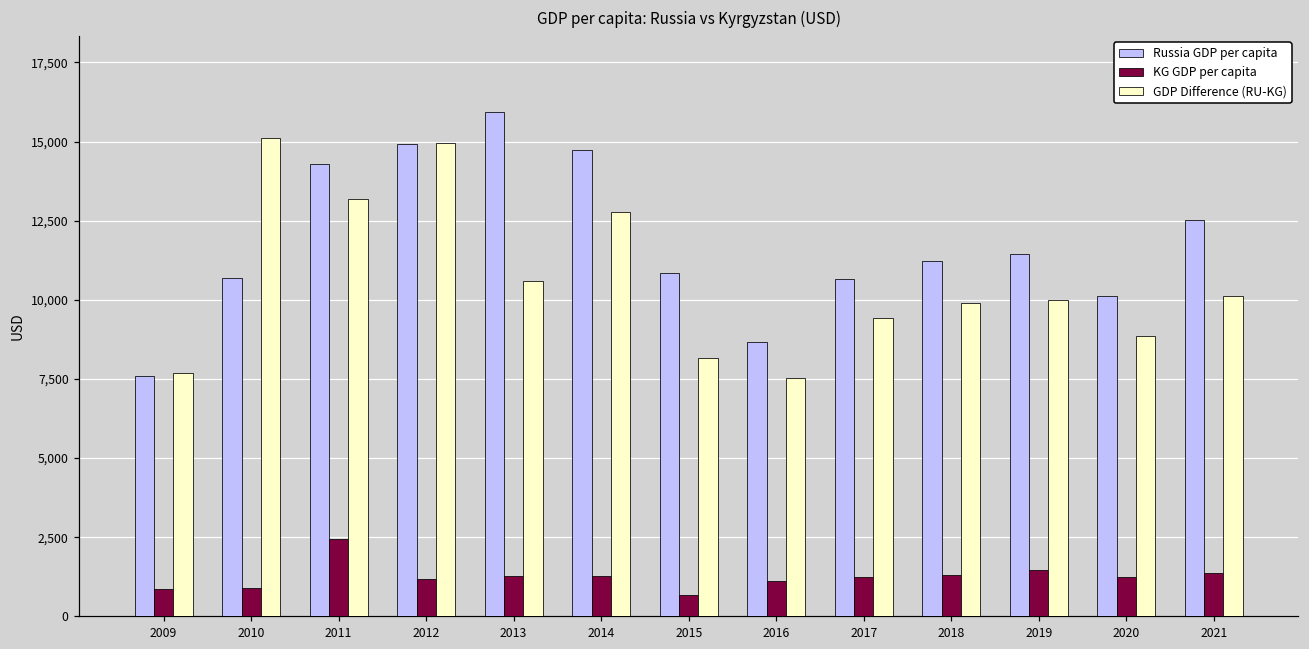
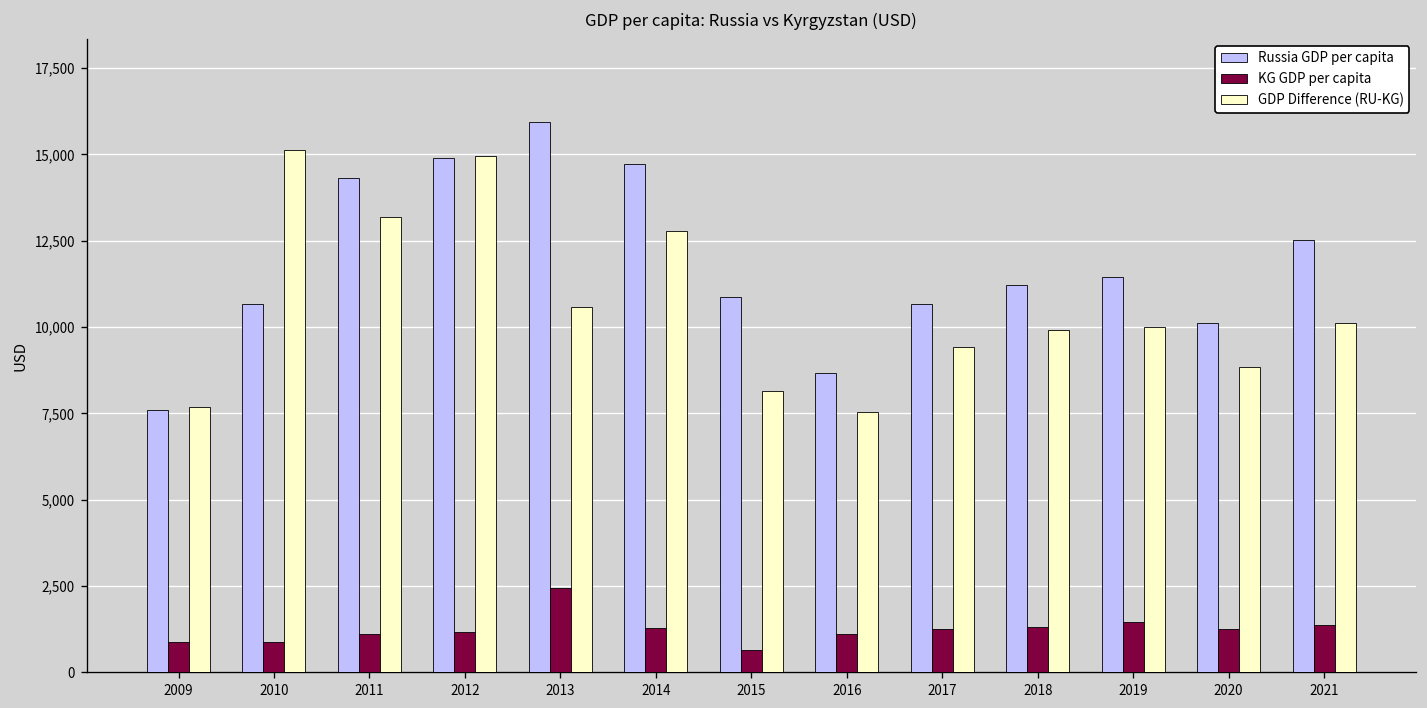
  {
    "Russia GDP per capita": {
      "2009": "7,600",
      "2010": "10,700",
      "2011": "14,300",
      "2012": "14,900",
      "2013": "15,900",
      "2014": "14,700",
      "2015": "10,900",
      "2016": "8,700",
      "2017": "10,700",
      "2018": "11,200",
      "2019": "11,400",
      "2020": "10,100",
      "2021": "12,500"
    },
    "KG GDP per capita": {
      "2009": "900",
      "2010": "900",
-     "2011": "2,400",
+     "2011": "1,100",
      "2012": "1,200",
-     "2013": "1,300",
+     "2013": "2,400",
      "2014": "1,300",
      "2015": "700",
      "2016": "1,100",
      "2017": "1,200",
      "2018": "1,300",
      "2019": "1,500",
      "2020": "1,300",
      "2021": "1,400"
    },
    "GDP Difference (RU-KG)": {
      "2009": "7,700",
      "2010": "15,100",
      "2011": "13,200",
      "2012": "14,900",
      "2013": "10,600",
      "2014": "12,800",
      "2015": "8,200",
      "2016": "7,500",
      "2017": "9,400",
      "2018": "9,900",
      "2019": "10,000",
      "2020": "8,900",
      "2021": "10,100"
    }
  }
